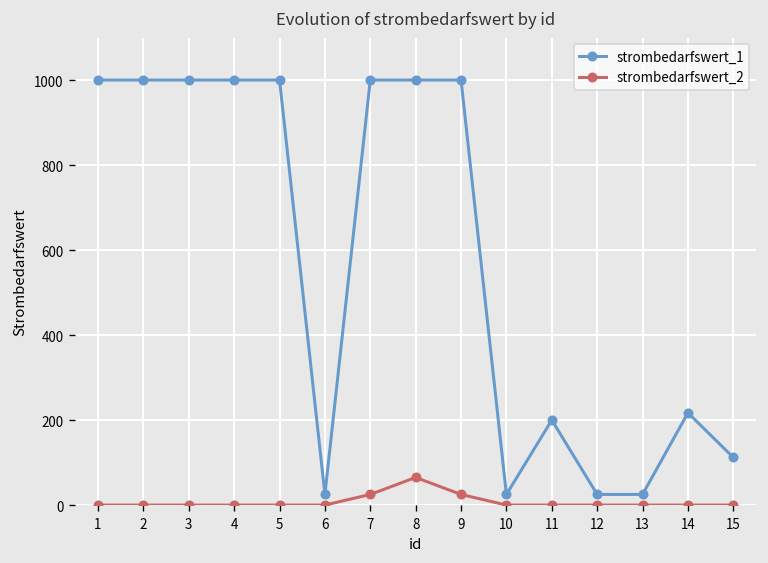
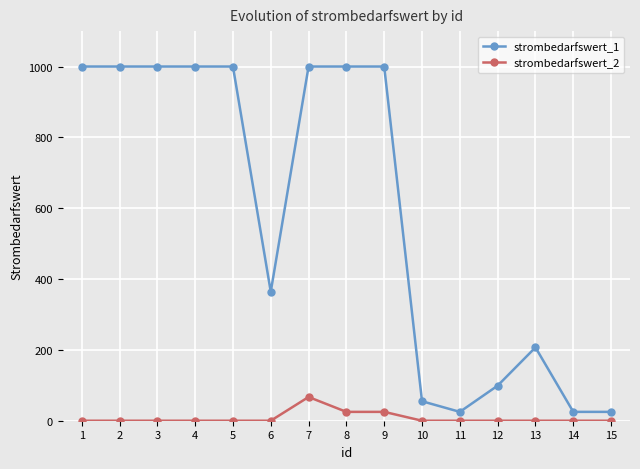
  {
    "strombedarfswert_1": {
      "1": 1000,
      "2": 1000,
      "3": 1000,
      "4": 1000,
      "5": 1000,
-     "6": 30,
+     "6": 360,
      "7": 1000,
      "8": 1000,
      "9": 1000,
-     "10": 30,
-     "11": 200,
-     "12": 30,
-     "13": 30,
-     "14": 220,
-     "15": 110
+     "10": 60,
+     "11": 30,
+     "12": 100,
+     "13": 210,
+     "14": 30,
+     "15": 30
    },
    "strombedarfswert_2": {
      "1": 0,
      "2": 0,
      "3": 0,
      "4": 0,
      "5": 0,
      "6": 0,
-     "7": 30,
-     "8": 70,
+     "7": 70,
+     "8": 30,
      "9": 30,
      "10": 0,
      "11": 0,
      "12": 0,
      "13": 0,
      "14": 0,
      "15": 0
    }
  }
